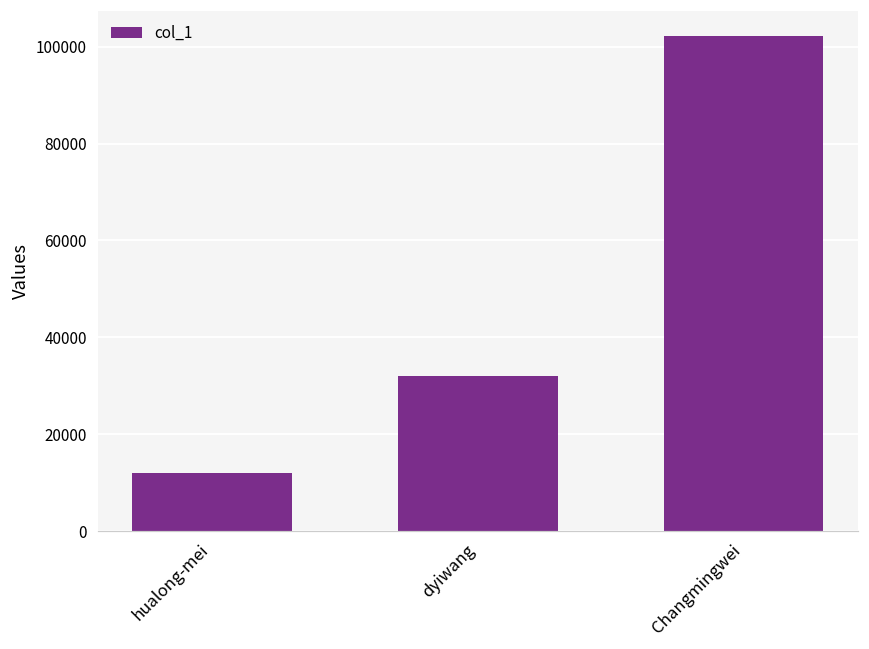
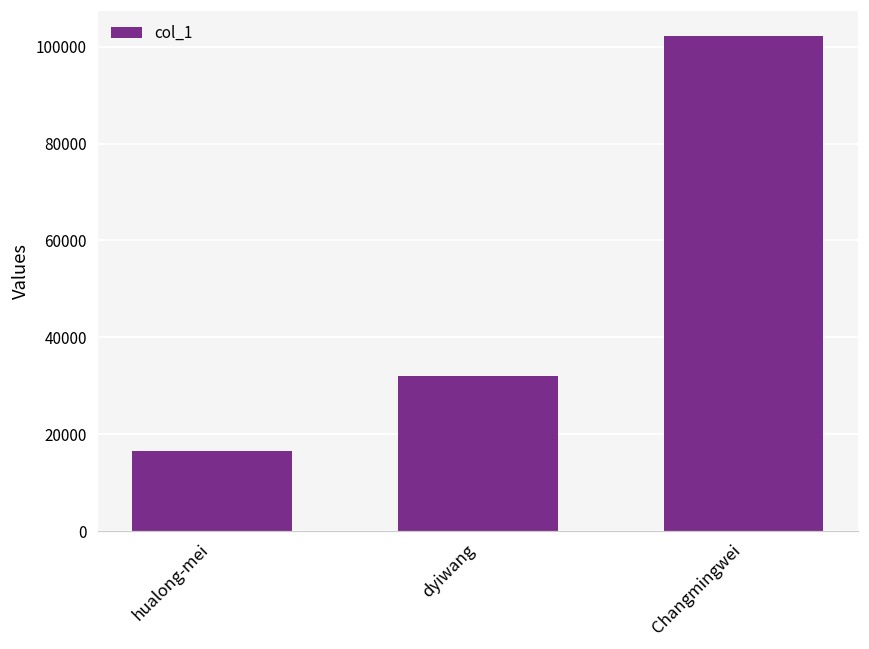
  {
-   "hualong-mei": 12000,
+   "hualong-mei": 16000,
    "dyiwang": 32000,
    "Changmingwei": 102000
  }
